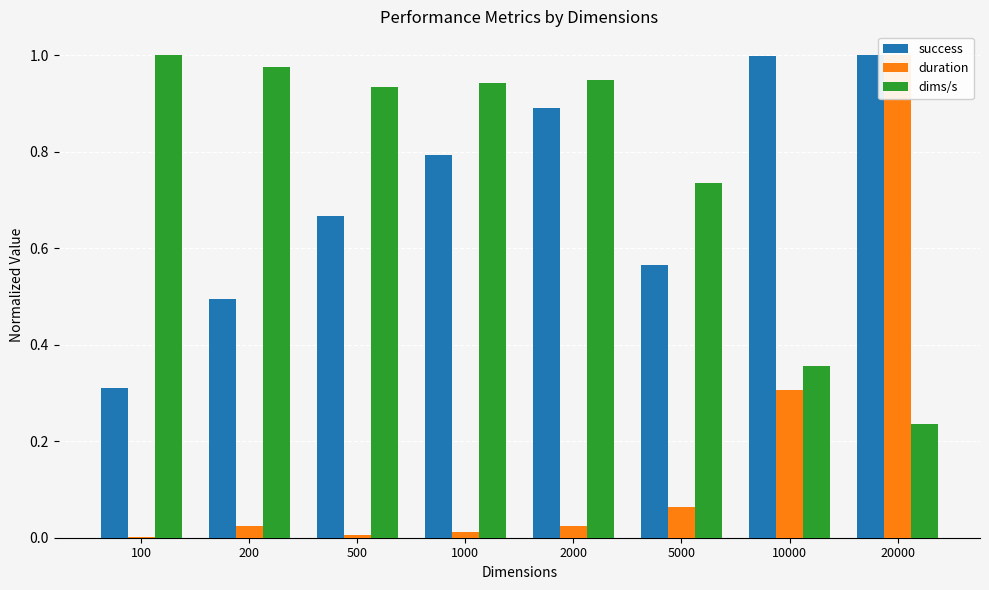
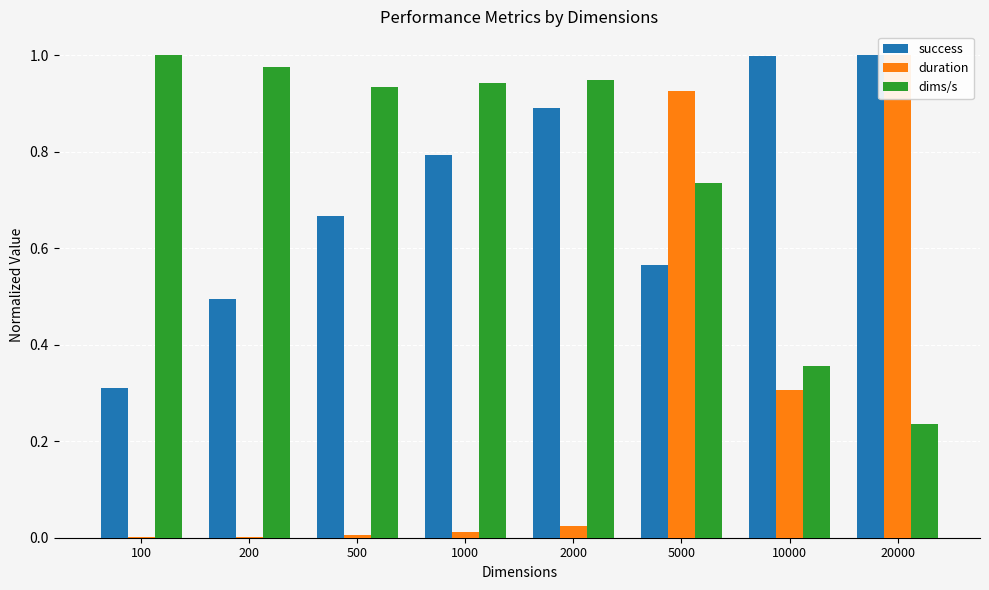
  {
    "success": {
      "100": 0.31,
      "200": 0.50,
      "500": 0.67,
      "1000": 0.79,
      "2000": 0.89,
      "5000": 0.57,
      "10000": 1.00,
      "20000": 1.00
    },
    "duration": {
-     "200": 0.02,
+     "200": 0.00,
      "500": 0.01,
      "1000": 0.01,
      "2000": 0.02,
-     "5000": 0.06,
+     "5000": 0.93,
      "10000": 0.31
    },
    "dims/s": {
      "100": 1.00,
      "200": 0.98,
      "500": 0.93,
      "1000": 0.94,
      "2000": 0.95,
      "5000": 0.74,
      "10000": 0.36,
      "20000": 0.24
    }
  }
